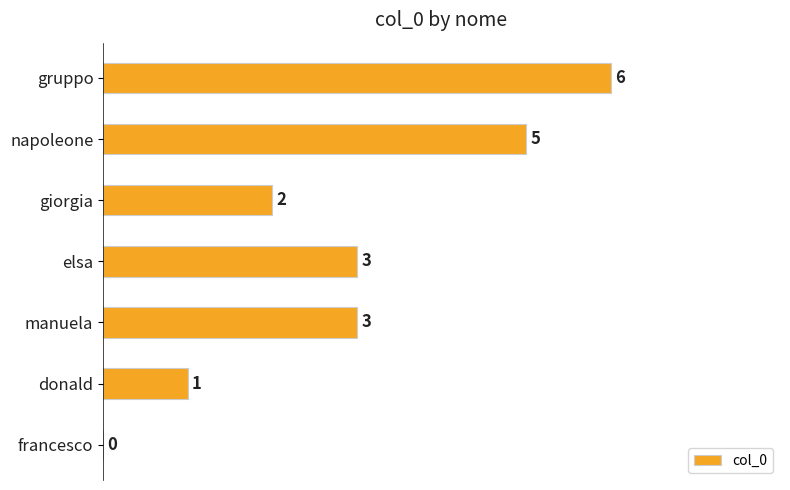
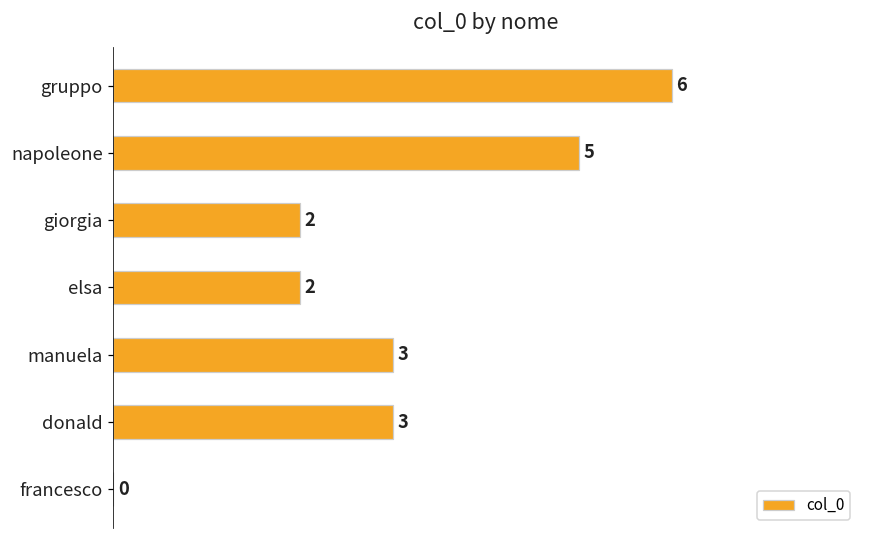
  {
    "gruppo": 6,
    "napoleone": 5,
    "giorgia": 2,
-   "elsa": 3,
+   "elsa": 2,
    "manuela": 3,
-   "donald": 1,
+   "donald": 3,
    "francesco": 0
  }
